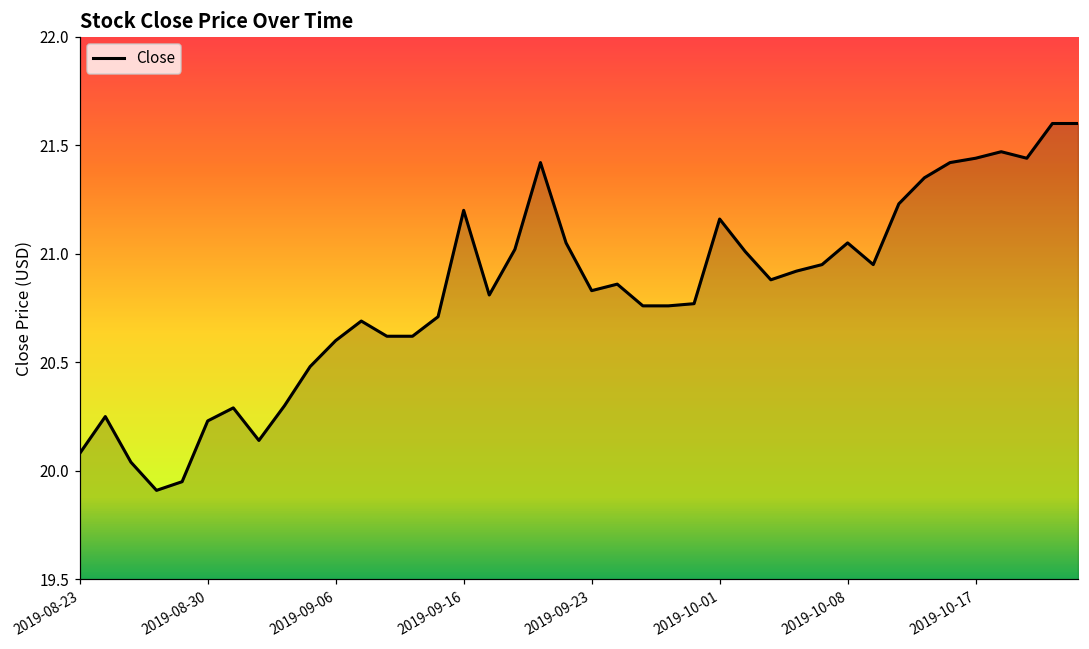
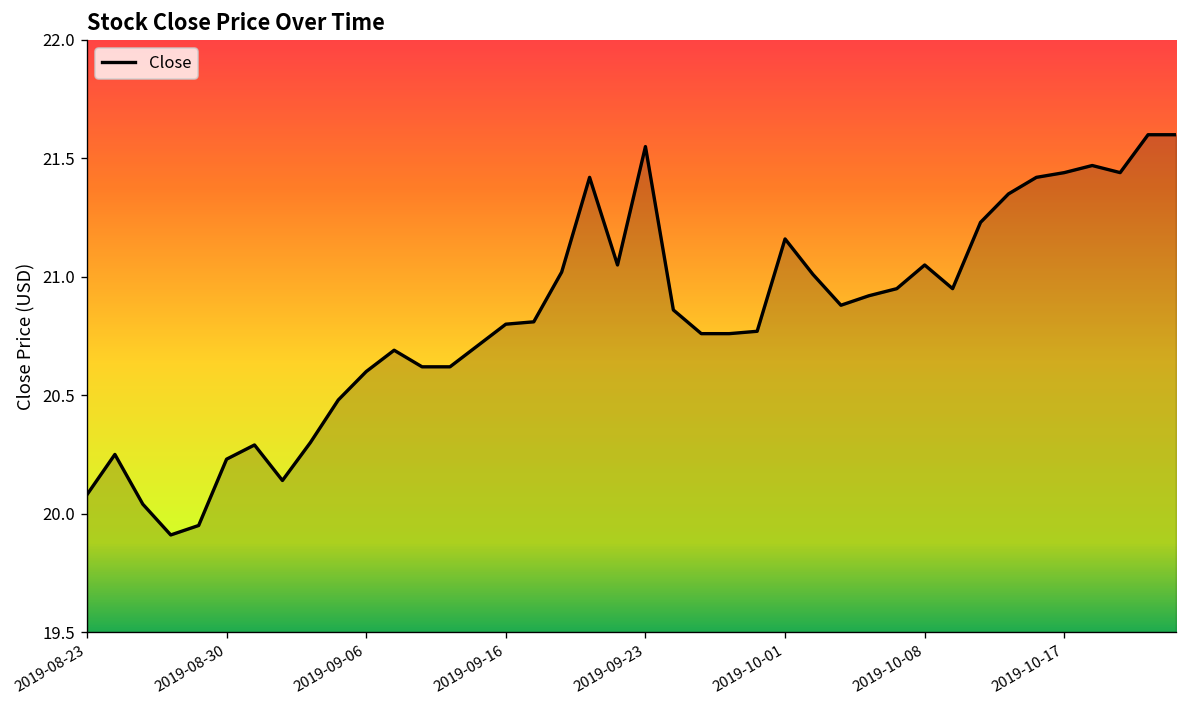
  {
    "2019-08-23": 20.08,
    "2019-08-30": 20.23,
    "2019-09-06": 20.60,
-   "2019-09-16": 21.2,
-   "2019-09-23": 20.83,
+   "2019-09-16": 20.8,
+   "2019-09-23": 21.55,
    "2019-10-01": 21.16,
    "2019-10-08": 21.05,
    "2019-10-17": 21.44
  }
